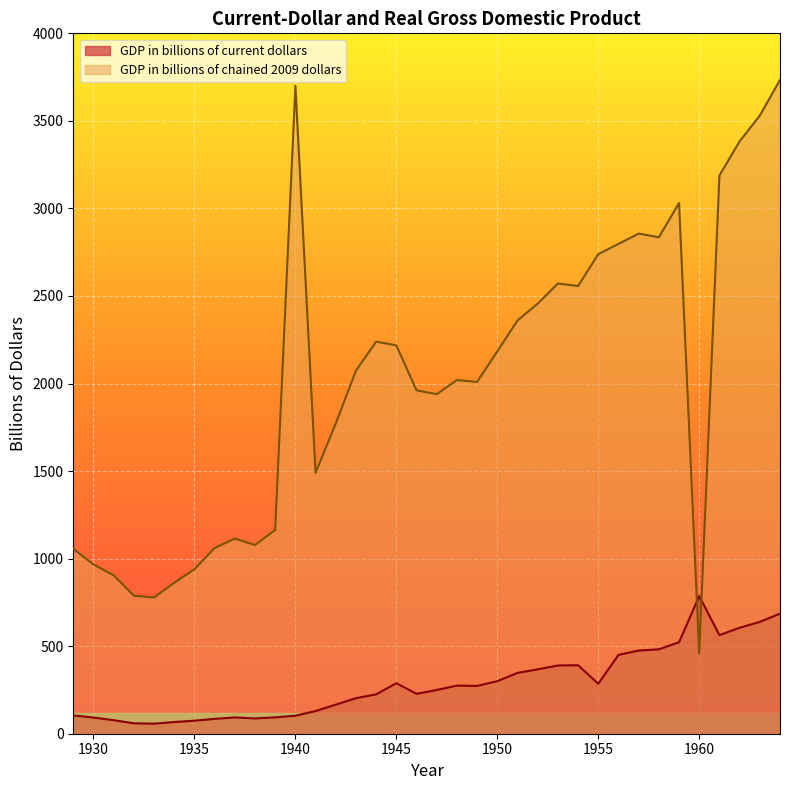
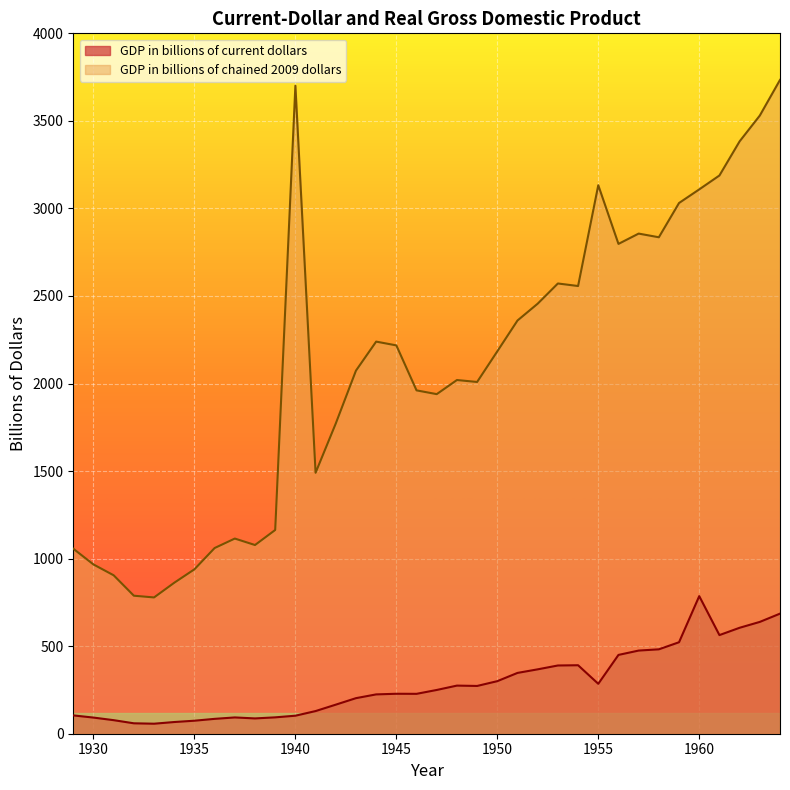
  {
    "GDP in billions of current dollars": {
-     "1945": 290,
+     "1945": 230,
      "1950": 300,
      "1955": 290,
      "1960": 790
    },
    "GDP in billions of chained 2009 dollars": {
      "1930": 970,
      "1935": 940,
      "1940": 3700,
      "1945": 2220,
      "1950": 2180,
-     "1955": 2740,
-     "1960": 460
+     "1955": 3130,
+     "1960": 3110
    }
  }
